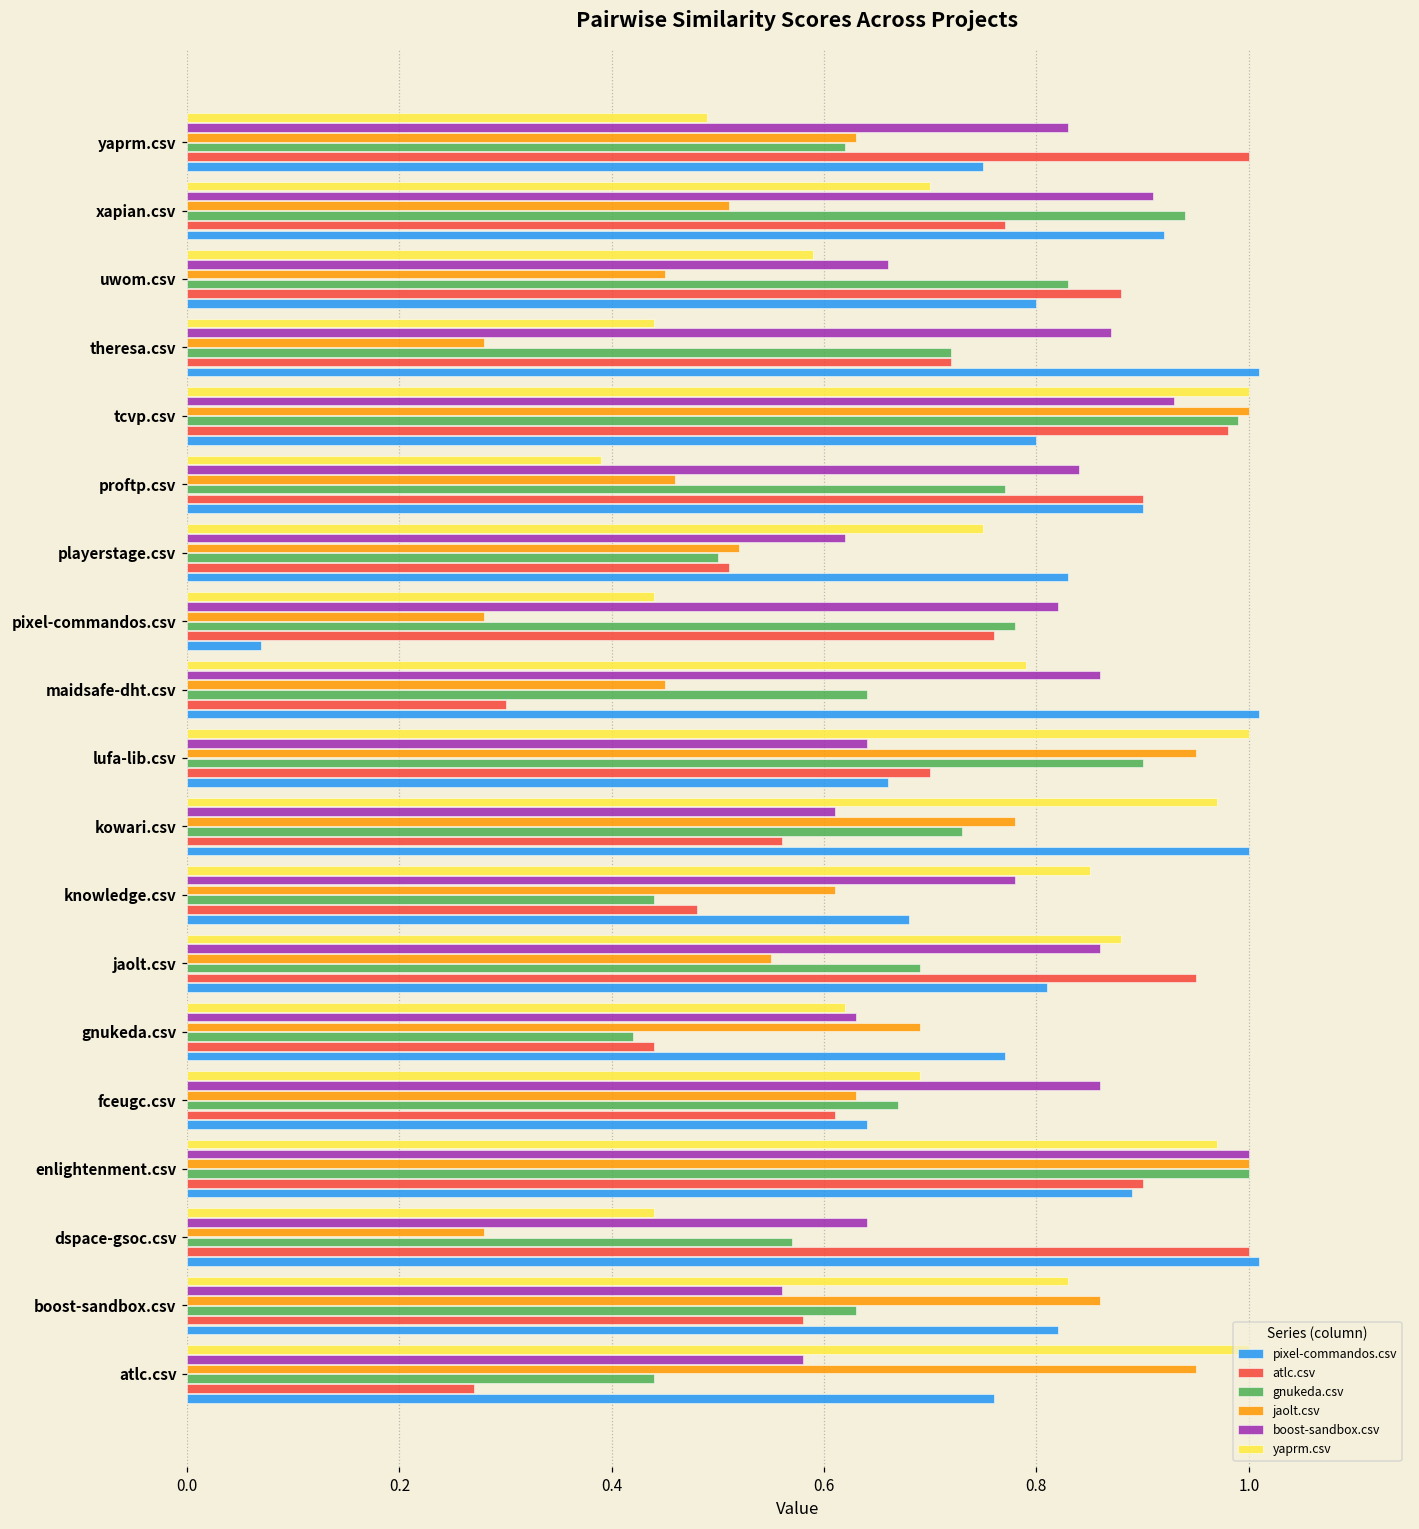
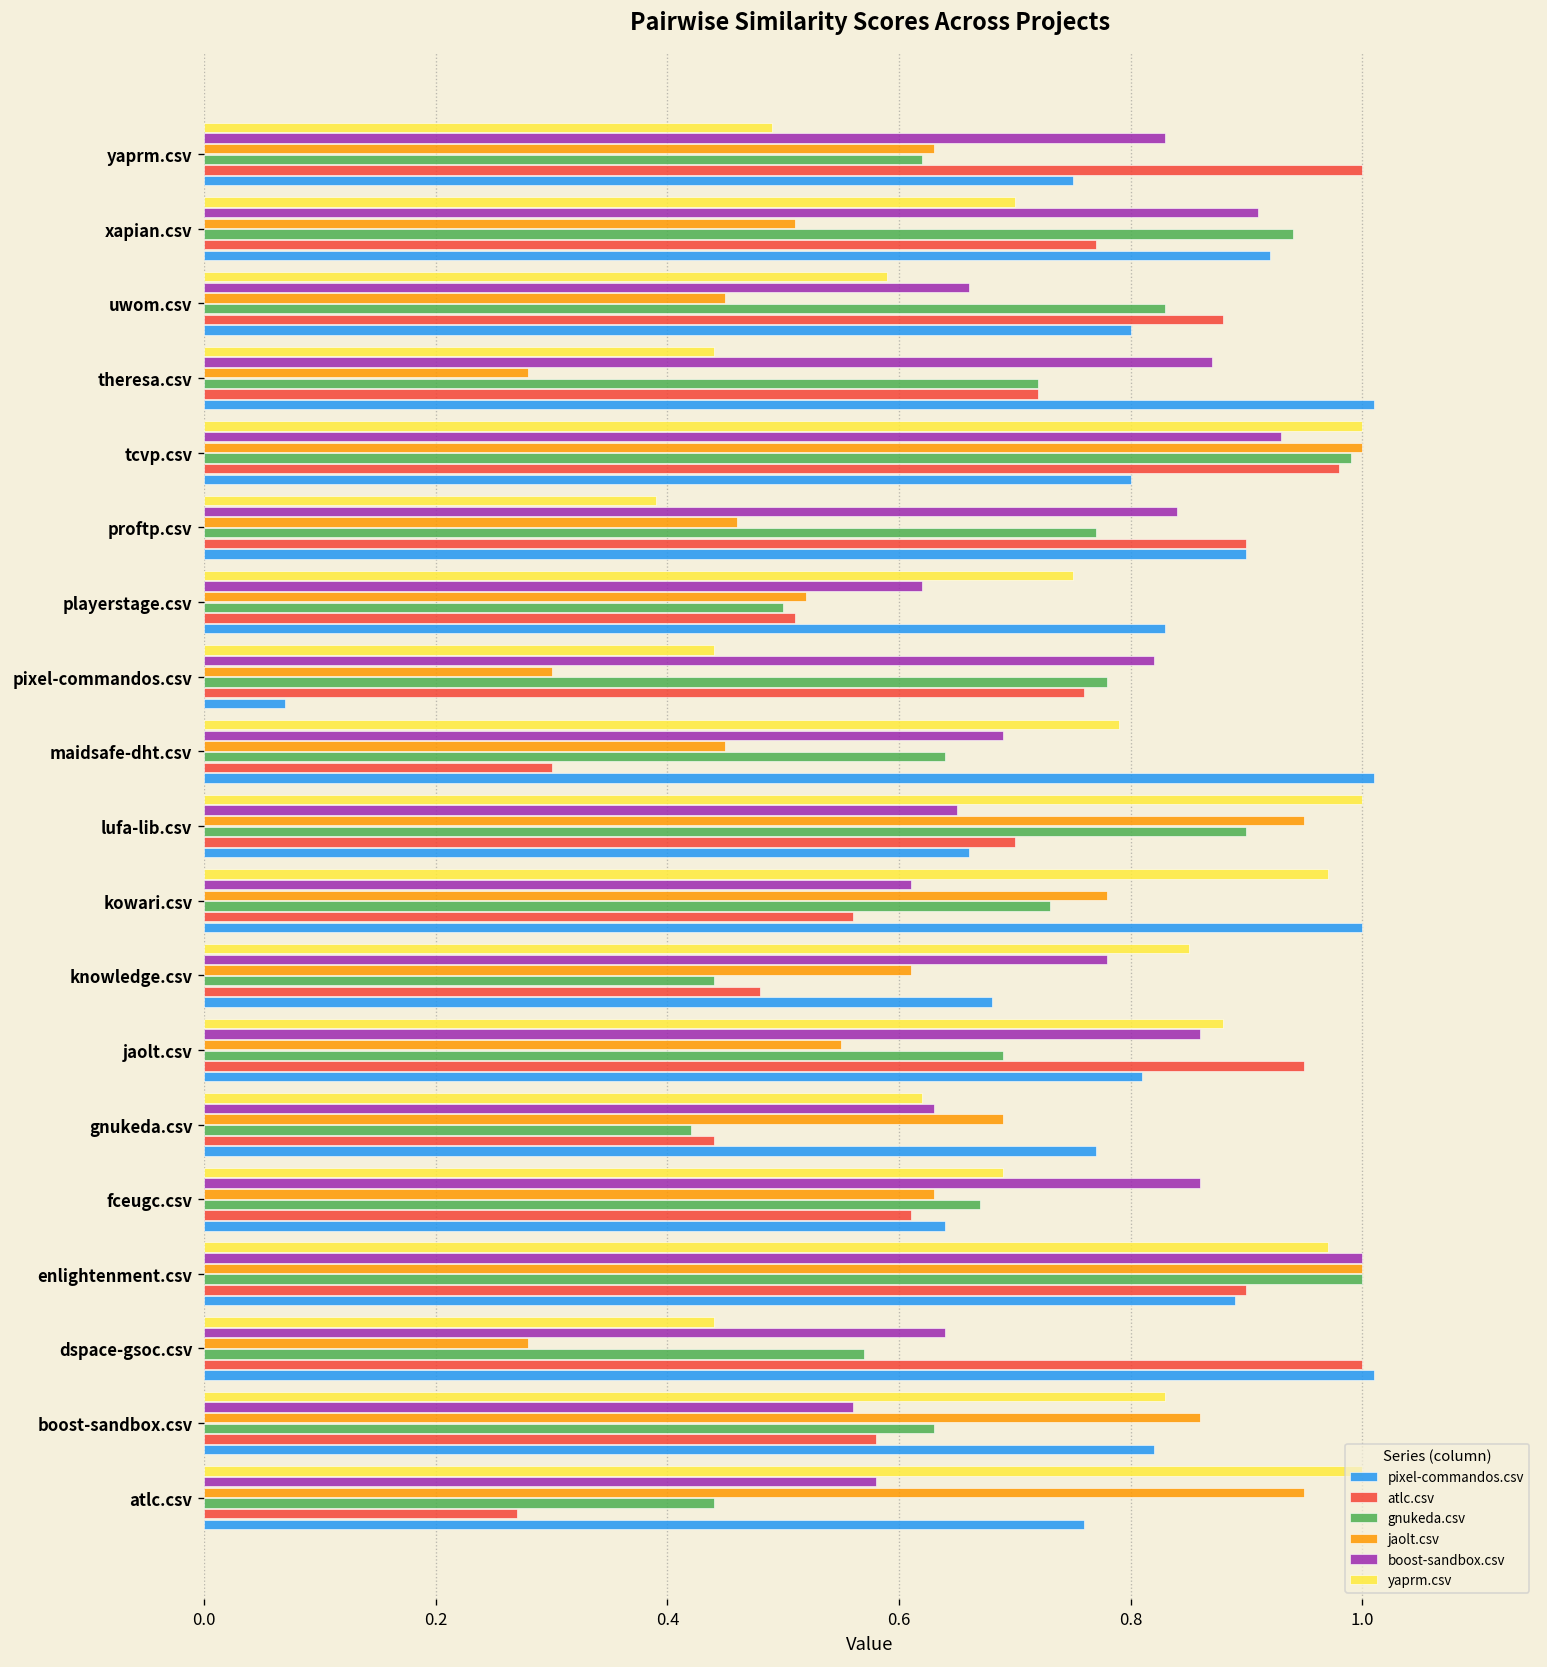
  {
    "pixel-commandos.csv": {
      "yaprm.csv": 0.75,
      "xapian.csv": 0.92,
      "uwom.csv": 0.80,
      "theresa.csv": 1.01,
      "tcvp.csv": 0.80,
      "proftp.csv": 0.90,
      "playerstage.csv": 0.83,
      "pixel-commandos.csv": 0.07,
      "maidsafe-dht.csv": 1.01,
      "lufa-lib.csv": 0.66,
      "kowari.csv": 1.00,
      "knowledge.csv": 0.68,
      "jaolt.csv": 0.81,
      "gnukeda.csv": 0.77,
      "fceugc.csv": 0.64,
      "enlightenment.csv": 0.89,
      "dspace-gsoc.csv": 1.01,
      "boost-sandbox.csv": 0.82,
      "atlc.csv": 0.76
    },
    "atlc.csv": {
      "yaprm.csv": 1.00,
      "xapian.csv": 0.77,
      "uwom.csv": 0.88,
      "theresa.csv": 0.72,
      "tcvp.csv": 0.98,
      "proftp.csv": 0.90,
      "playerstage.csv": 0.51,
      "pixel-commandos.csv": 0.76,
      "maidsafe-dht.csv": 0.30,
      "lufa-lib.csv": 0.70,
      "kowari.csv": 0.56,
      "knowledge.csv": 0.48,
      "jaolt.csv": 0.95,
      "gnukeda.csv": 0.44,
      "fceugc.csv": 0.61,
      "enlightenment.csv": 0.90,
      "dspace-gsoc.csv": 1.00,
      "boost-sandbox.csv": 0.58,
      "atlc.csv": 0.27
    },
    "gnukeda.csv": {
      "yaprm.csv": 0.62,
      "xapian.csv": 0.94,
      "uwom.csv": 0.83,
      "theresa.csv": 0.72,
      "tcvp.csv": 0.99,
      "proftp.csv": 0.77,
      "playerstage.csv": 0.50,
      "pixel-commandos.csv": 0.78,
      "maidsafe-dht.csv": 0.64,
      "lufa-lib.csv": 0.90,
      "kowari.csv": 0.73,
      "knowledge.csv": 0.44,
      "jaolt.csv": 0.69,
      "gnukeda.csv": 0.42,
      "fceugc.csv": 0.67,
      "enlightenment.csv": 1.00,
      "dspace-gsoc.csv": 0.57,
      "boost-sandbox.csv": 0.63,
      "atlc.csv": 0.44
    },
    "jaolt.csv": {
      "yaprm.csv": 0.63,
      "xapian.csv": 0.51,
      "uwom.csv": 0.45,
      "theresa.csv": 0.28,
      "tcvp.csv": 1.00,
      "proftp.csv": 0.46,
      "playerstage.csv": 0.52,
-     "pixel-commandos.csv": 0.28,
+     "pixel-commandos.csv": 0.30,
      "maidsafe-dht.csv": 0.45,
      "lufa-lib.csv": 0.95,
      "kowari.csv": 0.78,
      "knowledge.csv": 0.61,
      "jaolt.csv": 0.55,
      "gnukeda.csv": 0.69,
      "fceugc.csv": 0.63,
      "enlightenment.csv": 1.00,
      "dspace-gsoc.csv": 0.28,
      "boost-sandbox.csv": 0.86,
      "atlc.csv": 0.95
    },
    "boost-sandbox.csv": {
      "yaprm.csv": 0.83,
      "xapian.csv": 0.91,
      "uwom.csv": 0.66,
      "theresa.csv": 0.87,
      "tcvp.csv": 0.93,
      "proftp.csv": 0.84,
      "playerstage.csv": 0.62,
      "pixel-commandos.csv": 0.82,
-     "maidsafe-dht.csv": 0.86,
-     "lufa-lib.csv": 0.64,
+     "maidsafe-dht.csv": 0.69,
+     "lufa-lib.csv": 0.65,
      "kowari.csv": 0.61,
      "knowledge.csv": 0.78,
      "jaolt.csv": 0.86,
      "gnukeda.csv": 0.63,
      "fceugc.csv": 0.86,
      "enlightenment.csv": 1.00,
      "dspace-gsoc.csv": 0.64,
      "boost-sandbox.csv": 0.56,
      "atlc.csv": 0.58
    },
    "yaprm.csv": {
      "yaprm.csv": 0.49,
      "xapian.csv": 0.70,
      "uwom.csv": 0.59,
      "theresa.csv": 0.44,
      "tcvp.csv": 1.00,
      "proftp.csv": 0.39,
      "playerstage.csv": 0.75,
      "pixel-commandos.csv": 0.44,
      "maidsafe-dht.csv": 0.79,
      "lufa-lib.csv": 1.00,
      "kowari.csv": 0.97,
      "knowledge.csv": 0.85,
      "jaolt.csv": 0.88,
      "gnukeda.csv": 0.62,
      "fceugc.csv": 0.69,
      "enlightenment.csv": 0.97,
      "dspace-gsoc.csv": 0.44,
      "boost-sandbox.csv": 0.83
    }
  }
